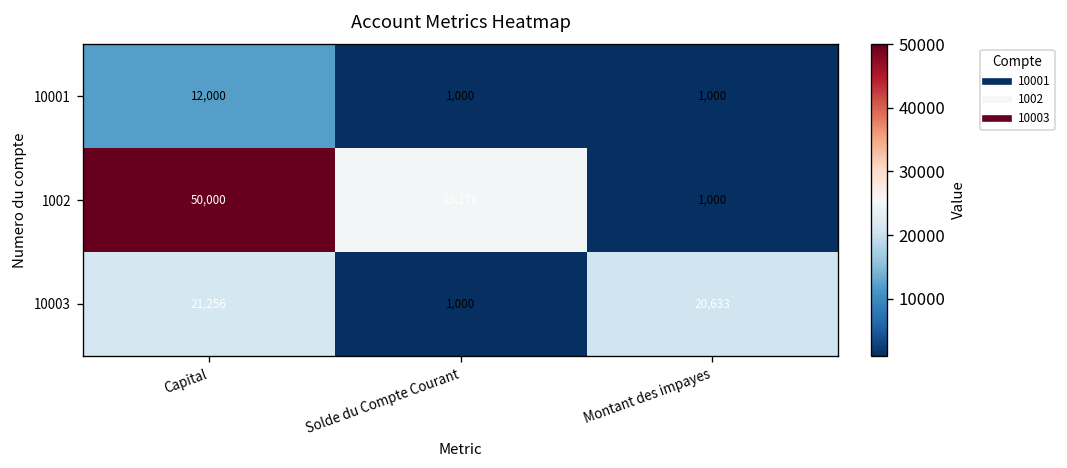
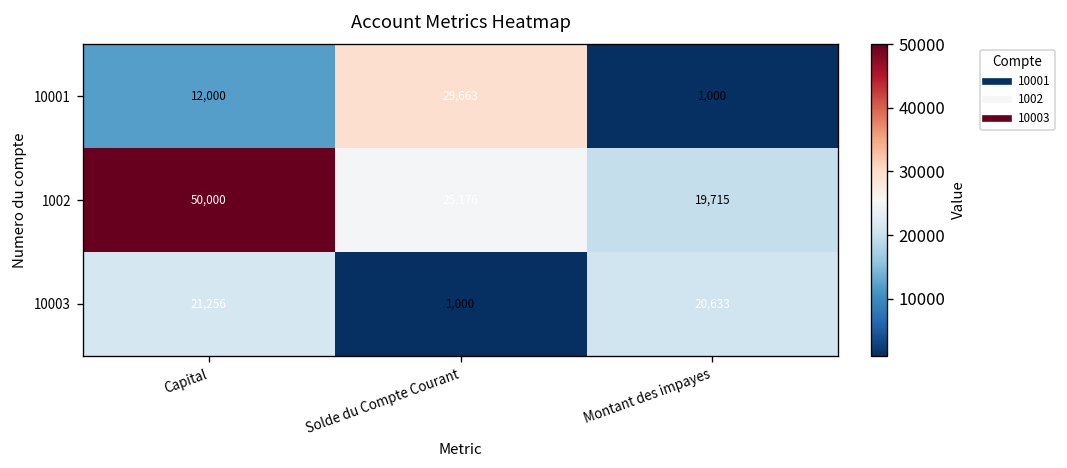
  {
    "10001": {
      "Capital": "12,000",
-     "Solde du Compte Courant": "1,000",
+     "Solde du Compte Courant": "29,663",
      "Montant des impayes": "1,000"
    },
    "1002": {
      "Capital": "50,000",
-     "Montant des impayes": "1,000"
+     "Montant des impayes": "19,715"
    },
    "10003": {
      "Solde du Compte Courant": "1,000"
    }
  }
